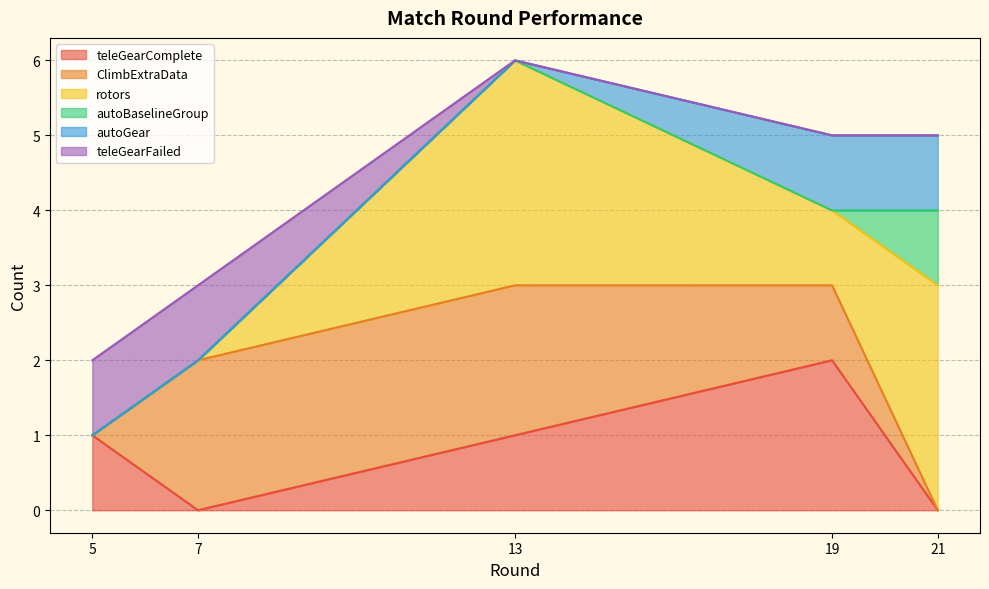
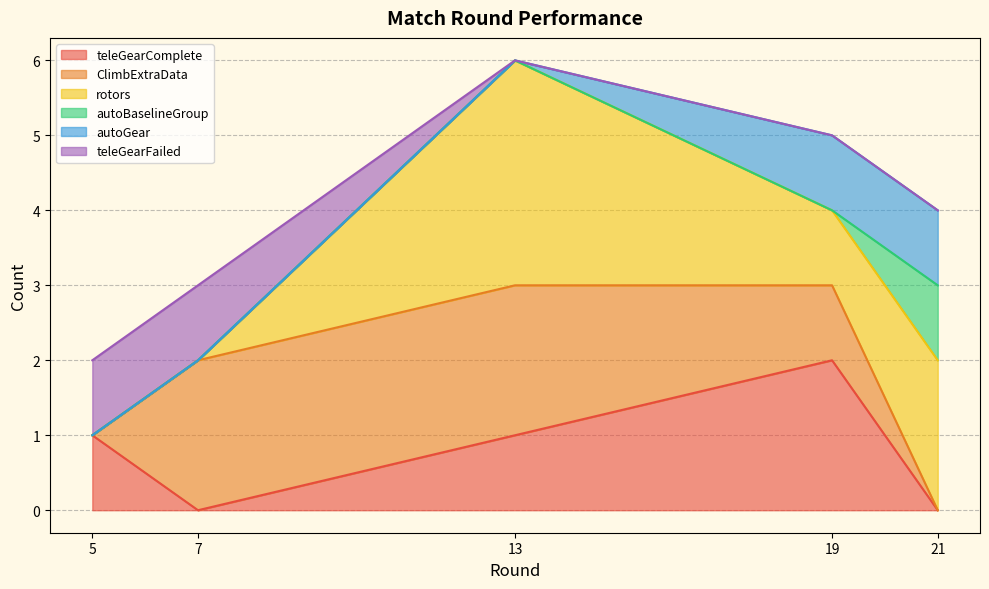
  {
    "rotors": {
-     "21": 3
+     "21": 2
    },
    "autoBaselineGroup": {
      "21": 1
    },
    "teleGearFailed": {
      "5": 2,
      "7": 3
    }
  }
